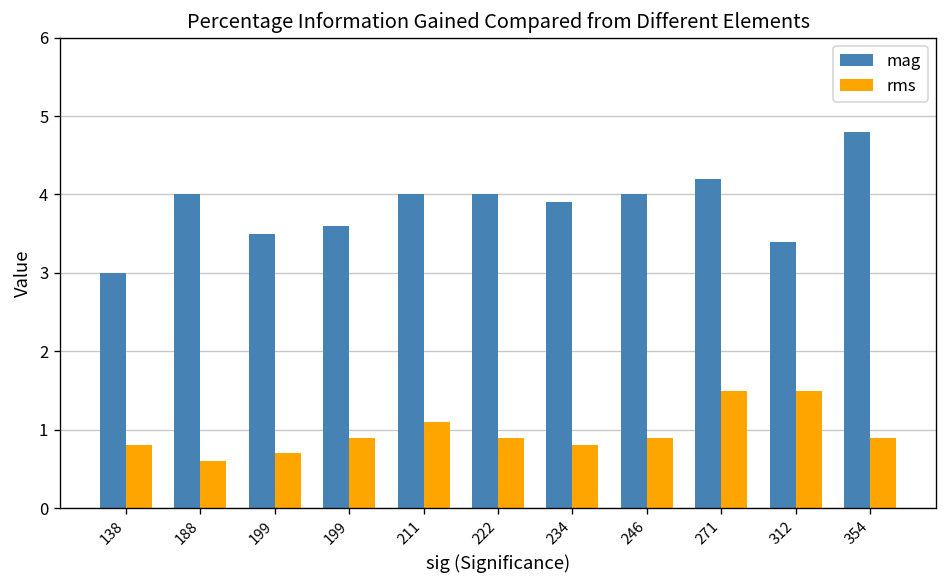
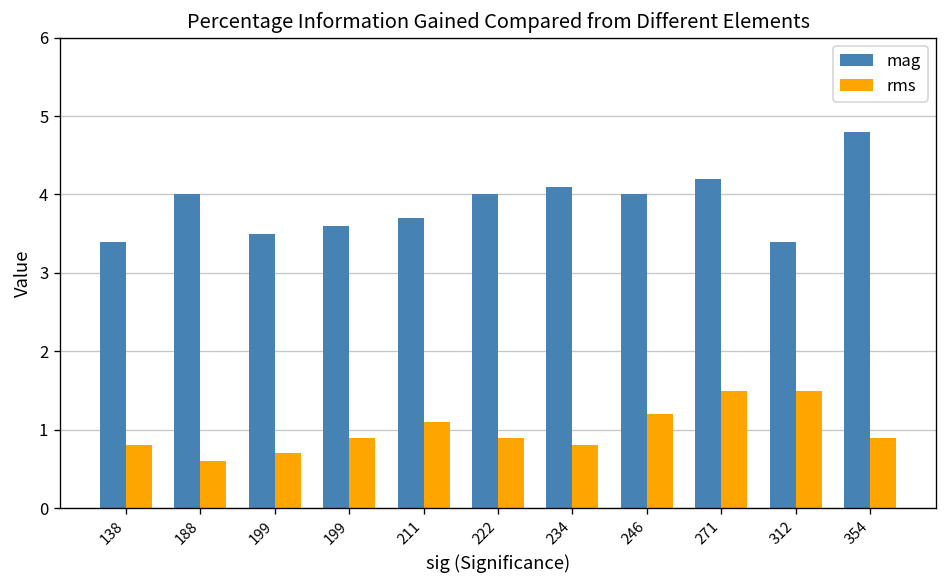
  {
    "mag": {
-     "138": 3.0,
+     "138": 3.4,
      "188": 4.0,
-     "211": 4.0,
+     "211": 3.7,
      "222": 4.0,
-     "234": 3.9,
+     "234": 4.1,
      "246": 4.0,
      "271": 4.2,
      "312": 3.4,
      "354": 4.8
    },
    "rms": {
      "138": 0.8,
      "188": 0.6,
      "211": 1.1,
      "222": 0.9,
      "234": 0.8,
-     "246": 0.9,
+     "246": 1.2,
      "271": 1.5,
      "312": 1.5,
      "354": 0.9
    }
  }
